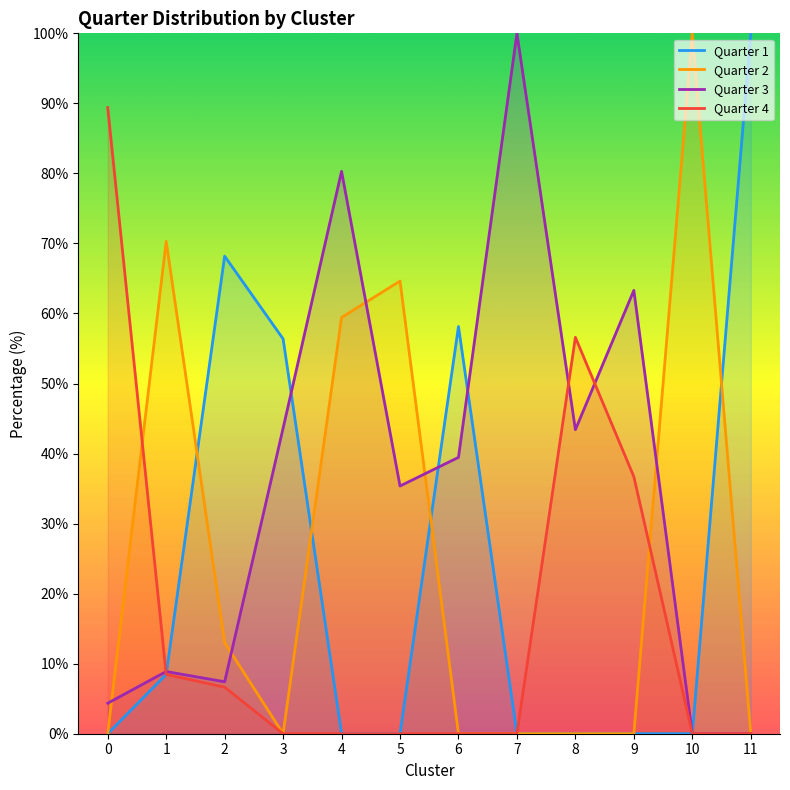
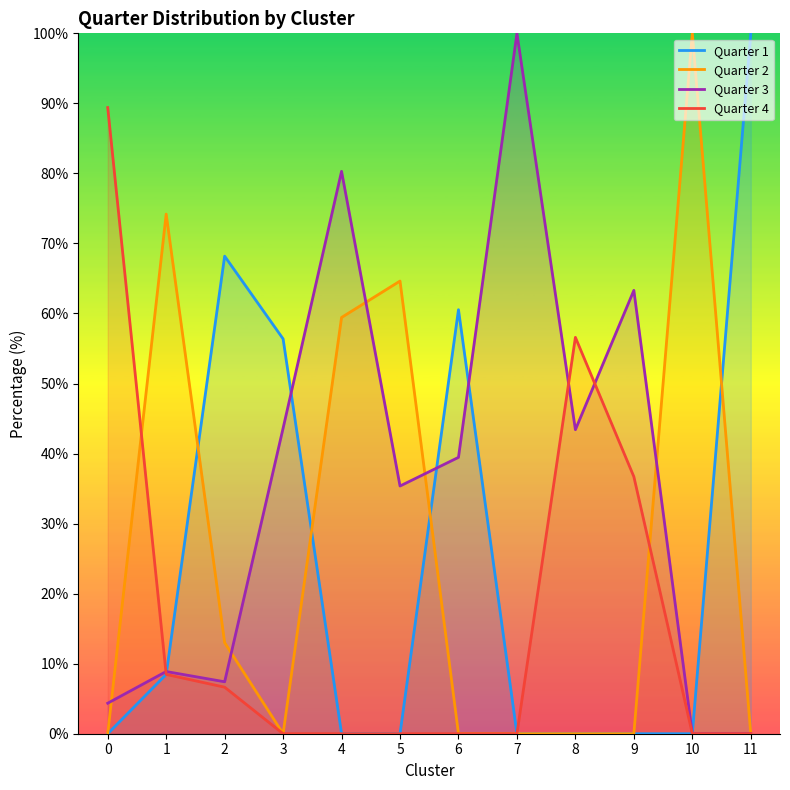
  {
    "Quarter 1": {
      "2": "68%",
      "3": "56%",
-     "6": "58%",
+     "6": "61%",
      "11": "100%"
    },
    "Quarter 2": {
-     "1": "70%",
+     "1": "74%",
      "2": "13%",
      "4": "59%",
      "5": "65%",
      "10": "100%"
    },
    "Quarter 3": {
      "0": "4%",
      "1": "9%",
      "2": "7%",
      "3": "44%",
      "4": "80%",
      "5": "35%",
      "6": "39%",
      "7": "100%",
      "8": "43%",
      "9": "63%"
    },
    "Quarter 4": {
      "0": "89%",
      "2": "7%",
      "8": "57%",
      "9": "37%"
    }
  }
